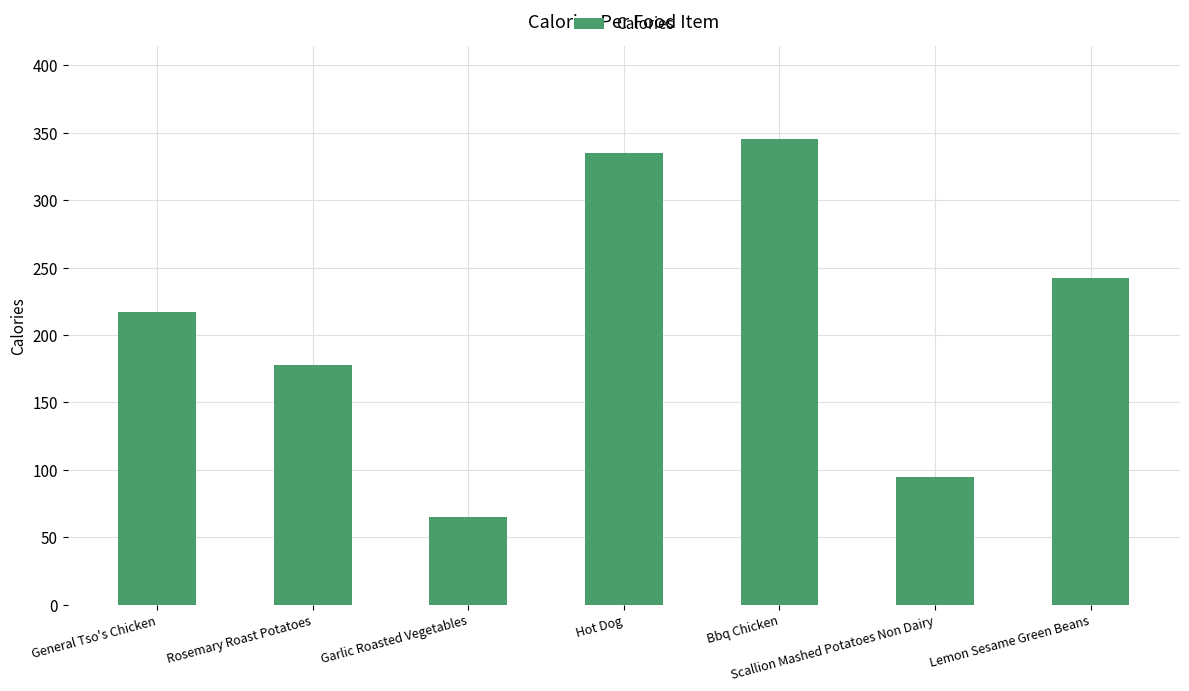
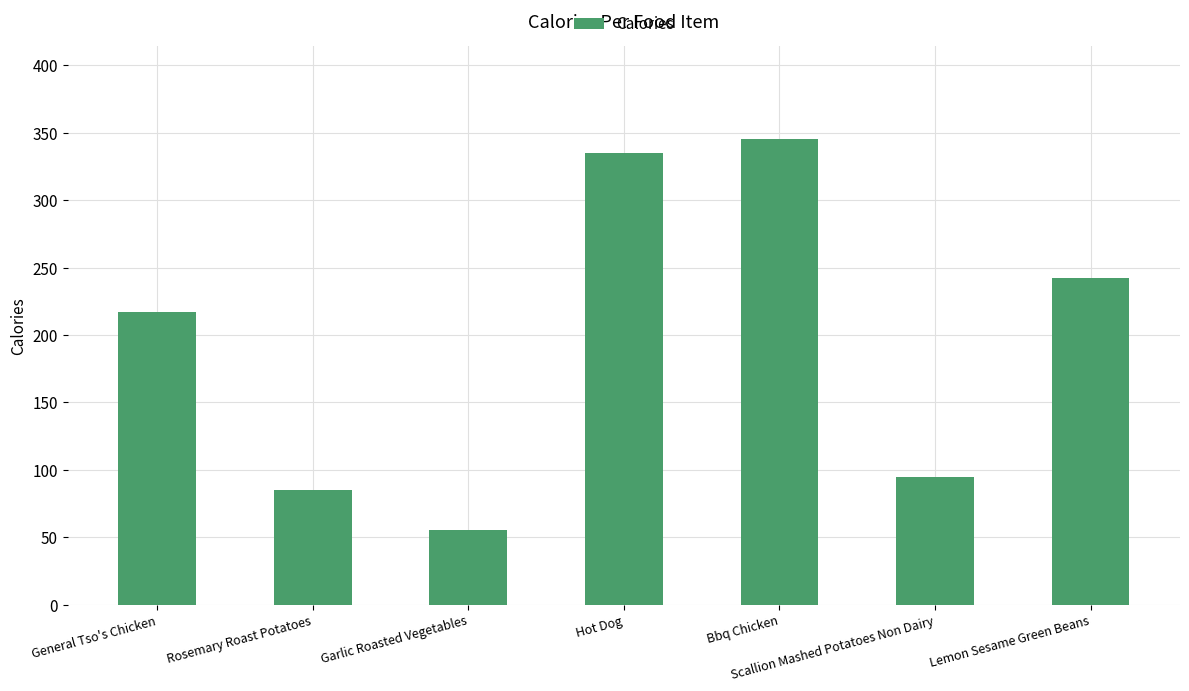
  {
    "General Tso's Chicken": 217,
-   "Rosemary Roast Potatoes": 178,
-   "Garlic Roasted Vegetables": 65,
+   "Rosemary Roast Potatoes": 85,
+   "Garlic Roasted Vegetables": 55,
    "Hot Dog": 335,
    "Bbq Chicken": 345,
    "Scallion Mashed Potatoes Non Dairy": 95,
    "Lemon Sesame Green Beans": 242
  }
